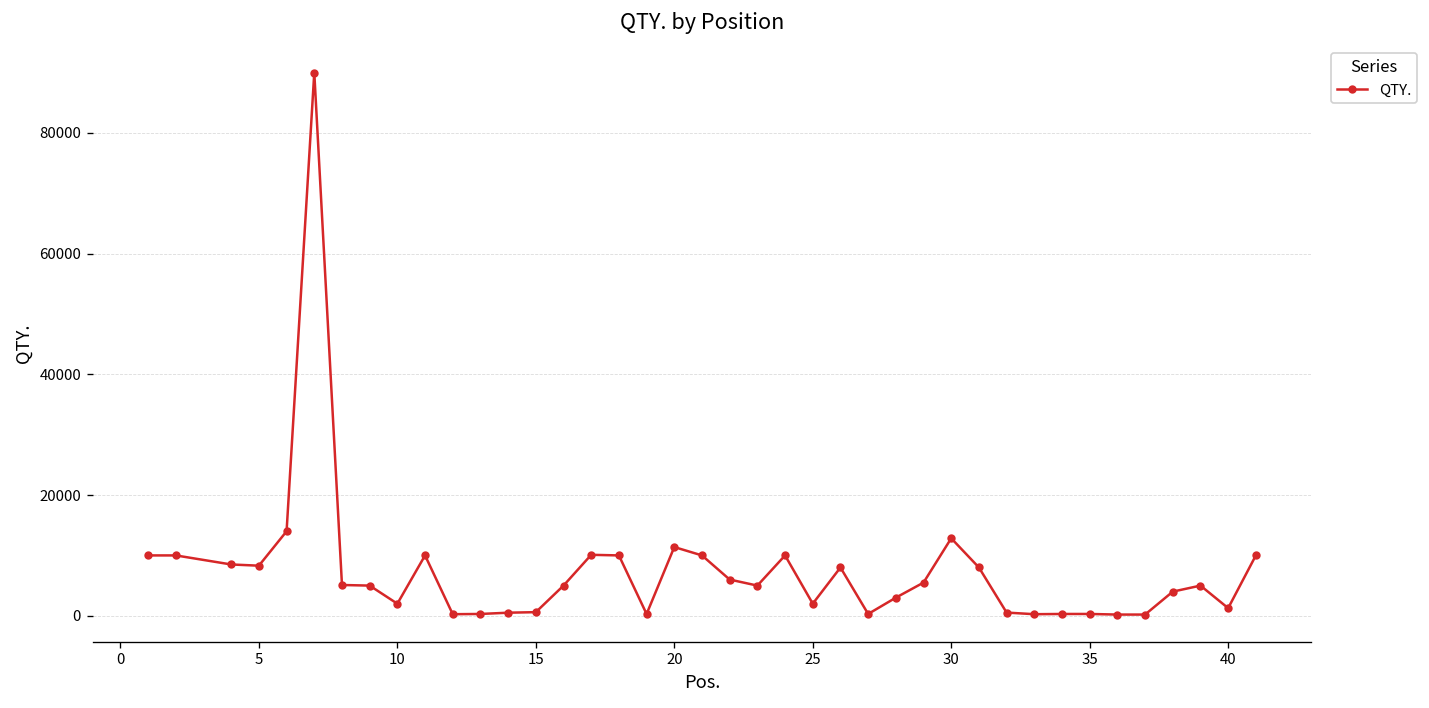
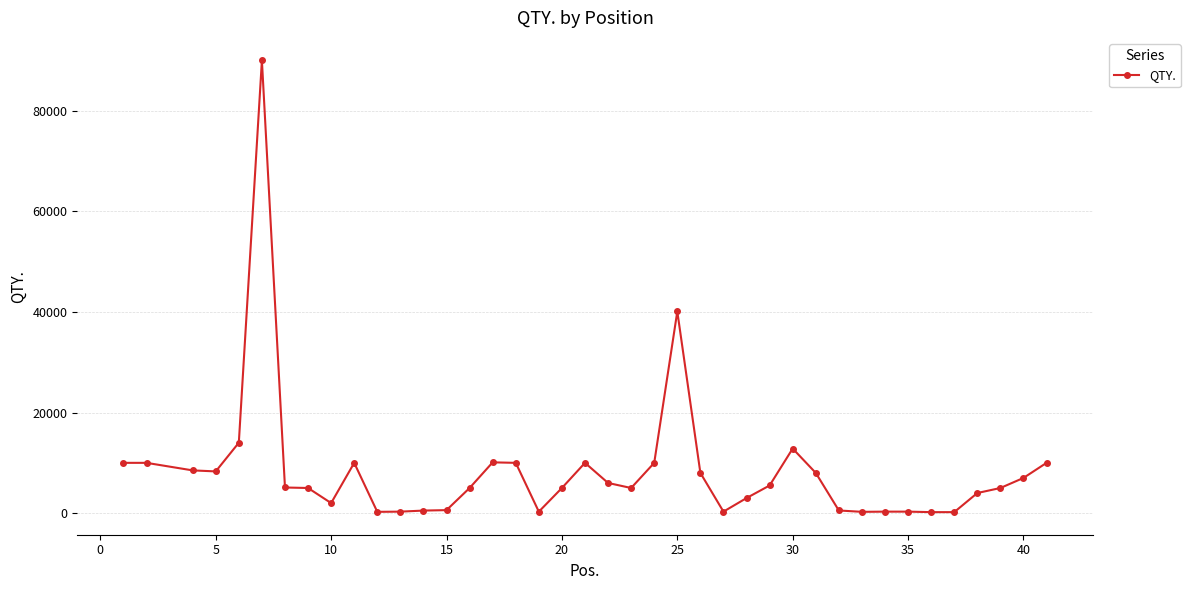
  {
    "5": 8000,
    "10": 2000,
    "15": 1000,
-   "20": 11000,
-   "25": 2000,
+   "20": 5000,
+   "25": 40000,
    "30": 13000,
    "35": 0,
-   "40": 1000
+   "40": 7000
  }
